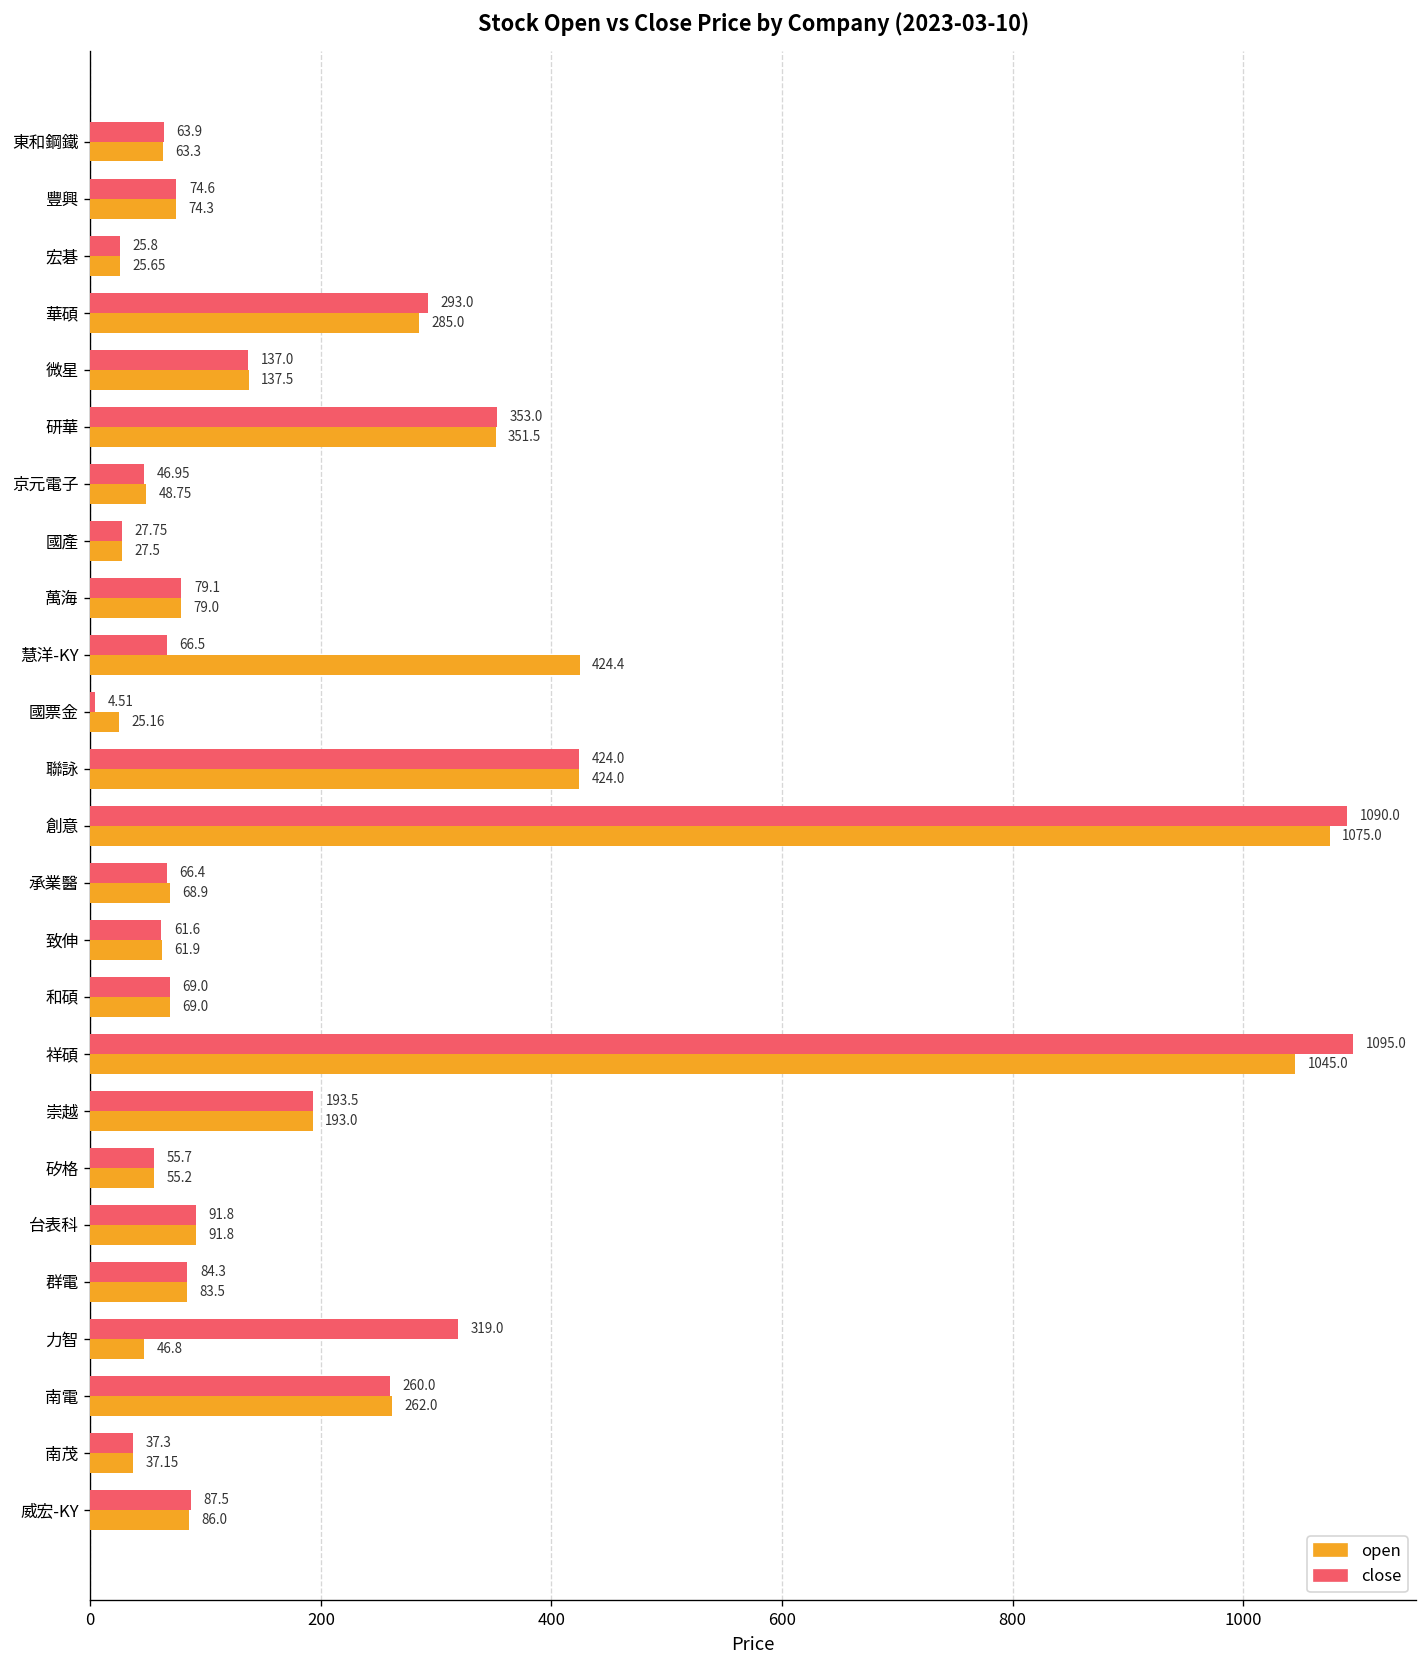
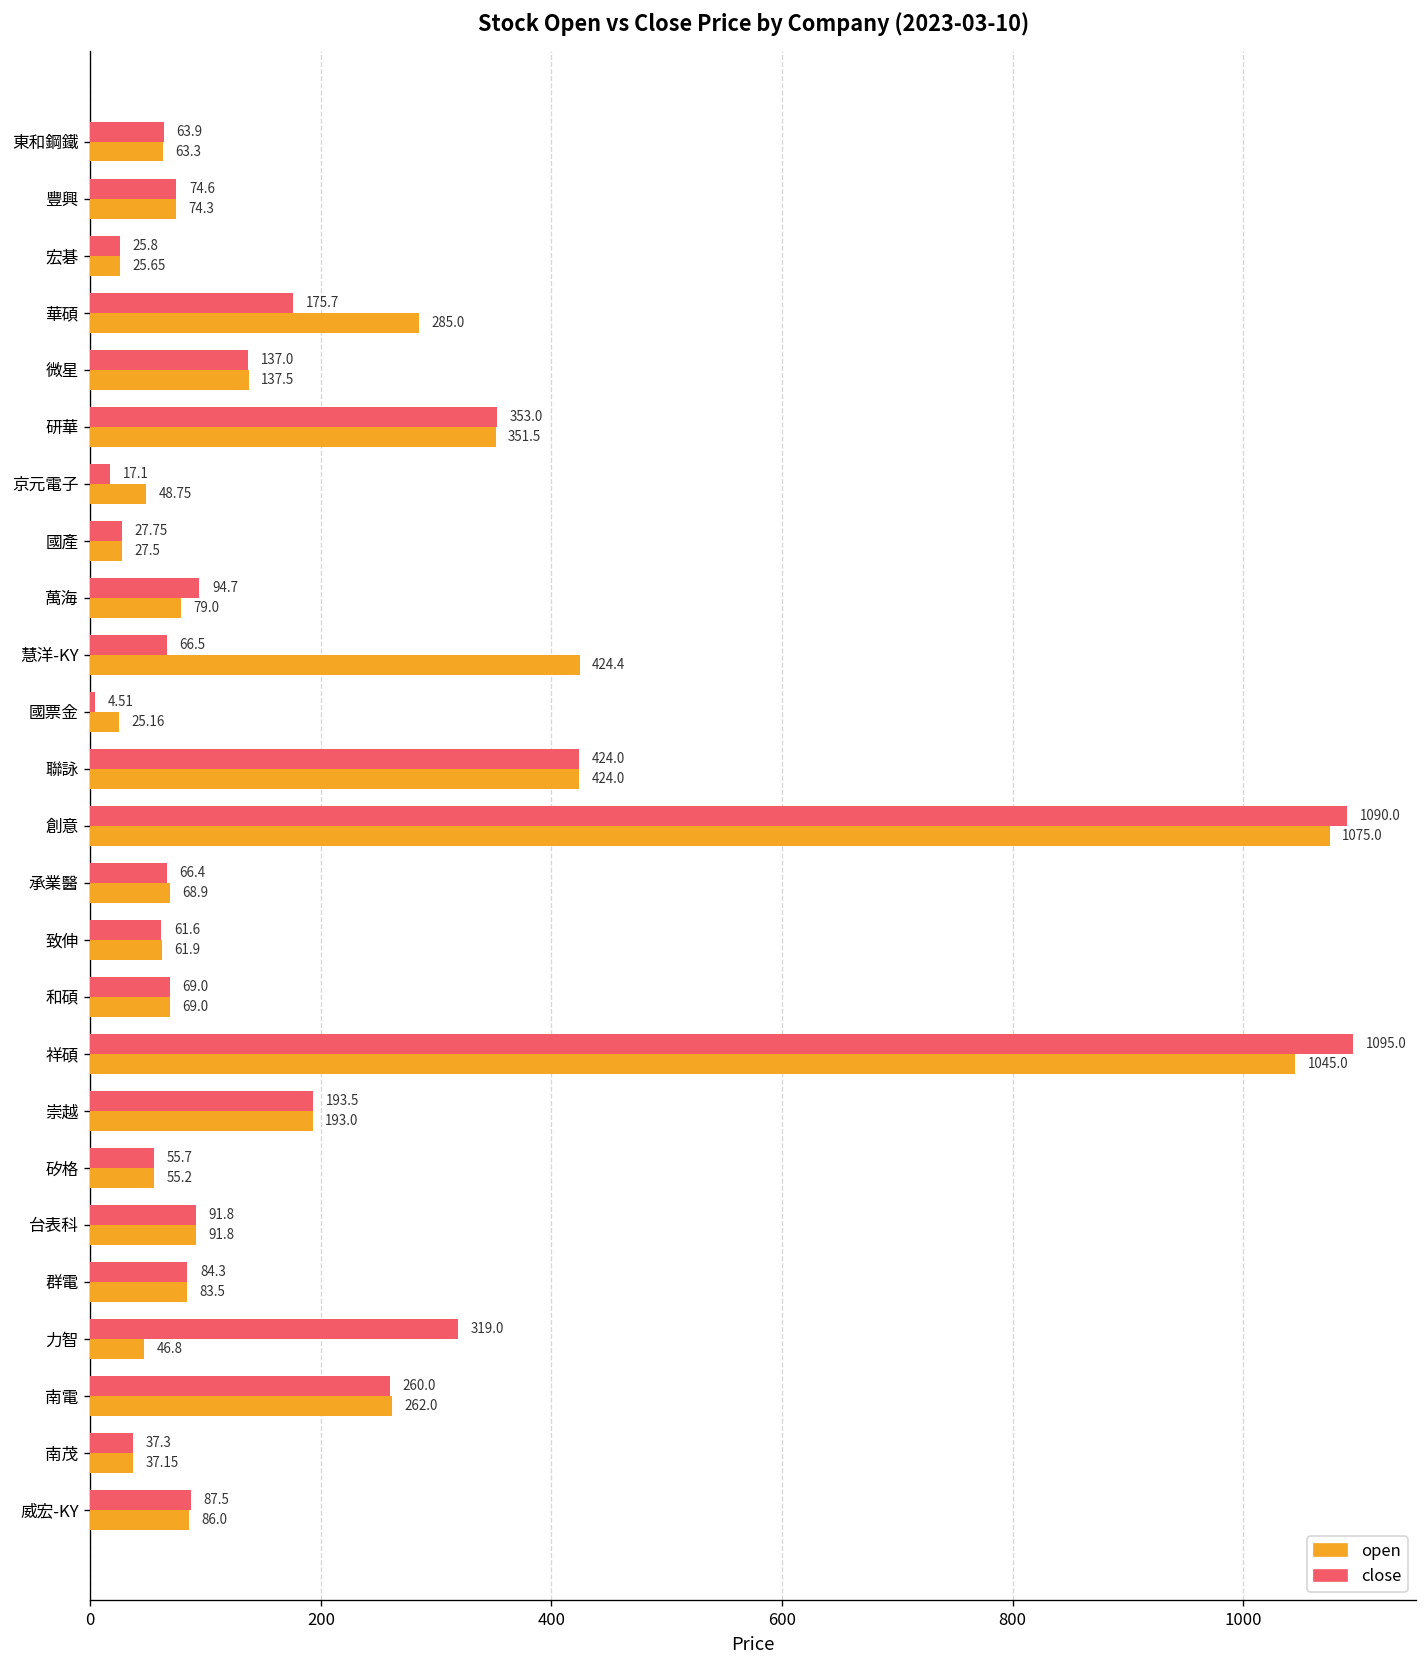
  {
    "open": {
      "東和鋼鐵": 63.3,
      "豐興": 74.3,
      "宏碁": 25.65,
      "華碩": 285.0,
      "微星": 137.5,
      "研華": 351.5,
      "京元電子": 48.75,
      "國產": 27.5,
      "萬海": 79.0,
      "慧洋-KY": 424.4,
      "國票金": 25.16,
      "聯詠": 424.0,
      "創意": 1075.0,
      "承業醫": 68.9,
      "致伸": 61.9,
      "和碩": 69.0,
      "祥碩": 1045.0,
      "崇越": 193.0,
      "矽格": 55.2,
      "台表科": 91.8,
      "群電": 83.5,
      "力智": 46.8,
      "南電": 262.0,
      "南茂": 37.15,
      "威宏-KY": 86.0
    },
    "close": {
      "東和鋼鐵": 63.9,
      "豐興": 74.6,
      "宏碁": 25.8,
-     "華碩": 293.0,
+     "華碩": 175.7,
      "微星": 137.0,
      "研華": 353.0,
-     "京元電子": 46.95,
+     "京元電子": 17.1,
      "國產": 27.75,
-     "萬海": 79.1,
+     "萬海": 94.7,
      "慧洋-KY": 66.5,
      "國票金": 4.51,
      "聯詠": 424.0,
      "創意": 1090.0,
      "承業醫": 66.4,
      "致伸": 61.6,
      "和碩": 69.0,
      "祥碩": 1095.0,
      "崇越": 193.5,
      "矽格": 55.7,
      "台表科": 91.8,
      "群電": 84.3,
      "力智": 319.0,
      "南電": 260.0,
      "南茂": 37.3,
      "威宏-KY": 87.5
    }
  }
